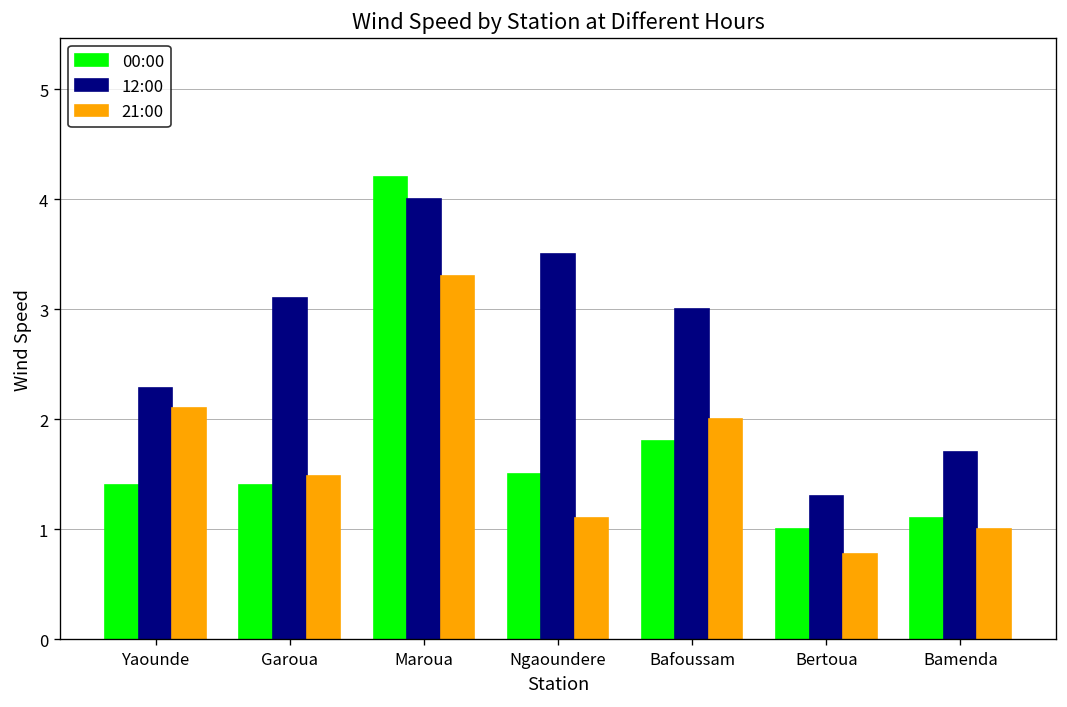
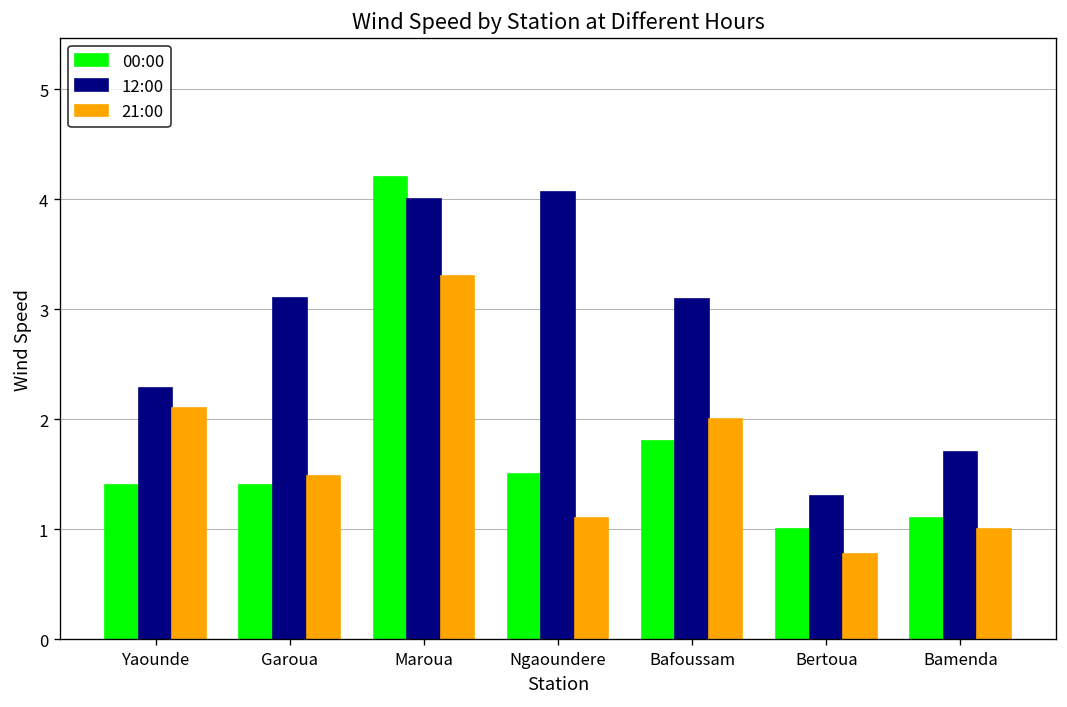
  {
    "00:00": {
      "Yaounde": 1.4,
      "Garoua": 1.4,
      "Maroua": 4.2,
      "Ngaoundere": 1.5,
      "Bafoussam": 1.8,
      "Bertoua": 1.0,
      "Bamenda": 1.1
    },
    "12:00": {
      "Yaounde": 2.3,
      "Garoua": 3.1,
      "Maroua": 4.0,
-     "Ngaoundere": 3.5,
-     "Bafoussam": 3.0,
+     "Ngaoundere": 4.1,
+     "Bafoussam": 3.1,
      "Bertoua": 1.3,
      "Bamenda": 1.7
    },
    "21:00": {
      "Yaounde": 2.1,
      "Garoua": 1.5,
      "Maroua": 3.3,
      "Ngaoundere": 1.1,
      "Bafoussam": 2.0,
      "Bertoua": 0.8,
      "Bamenda": 1.0
    }
  }
